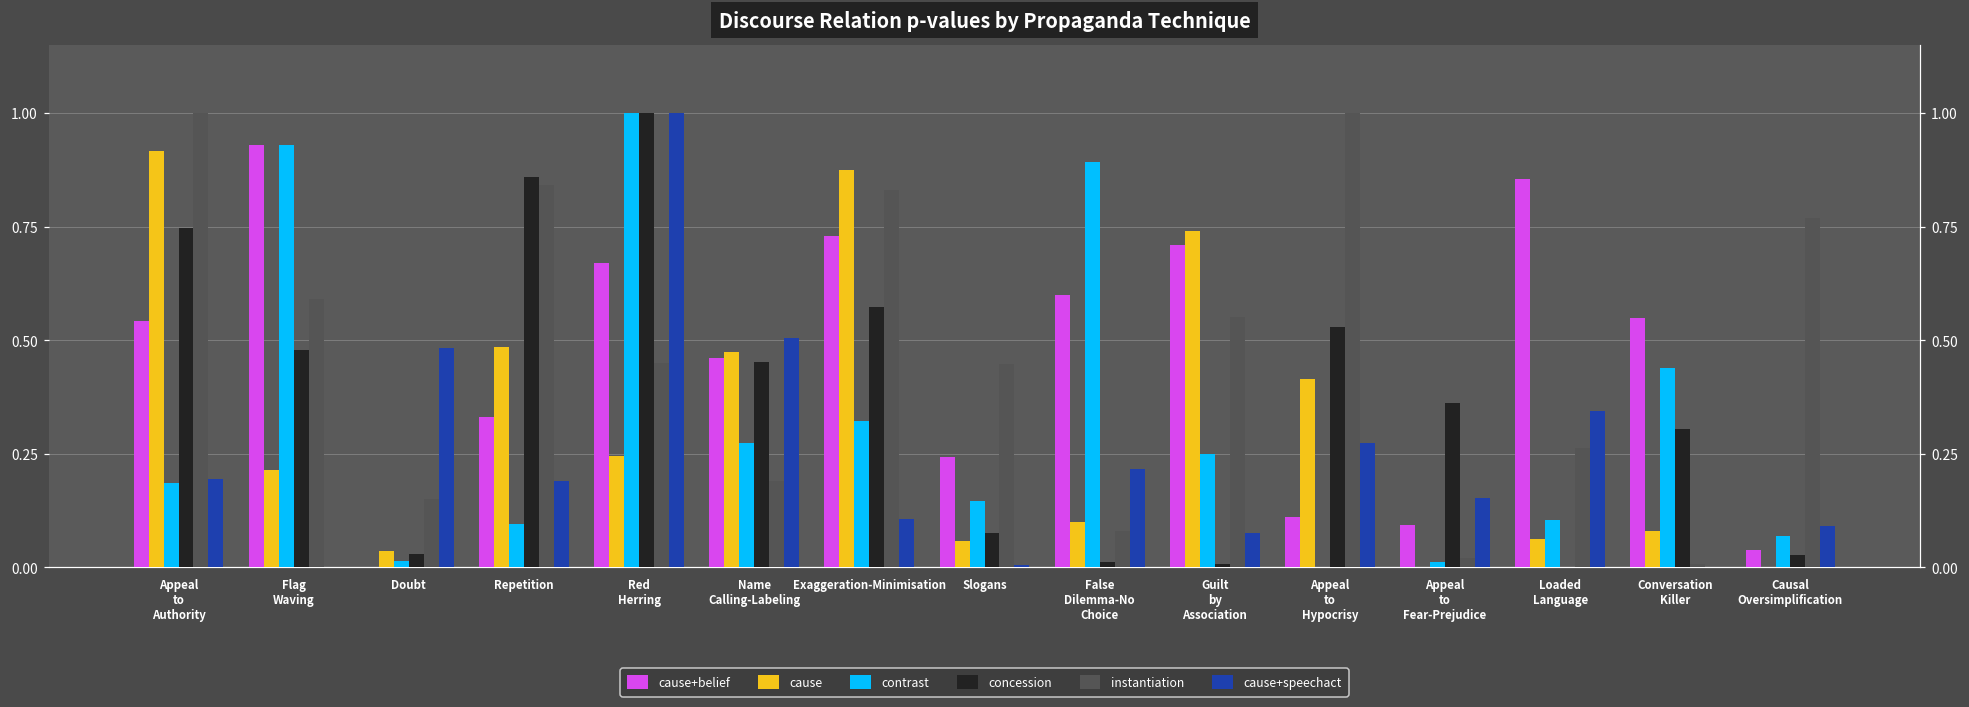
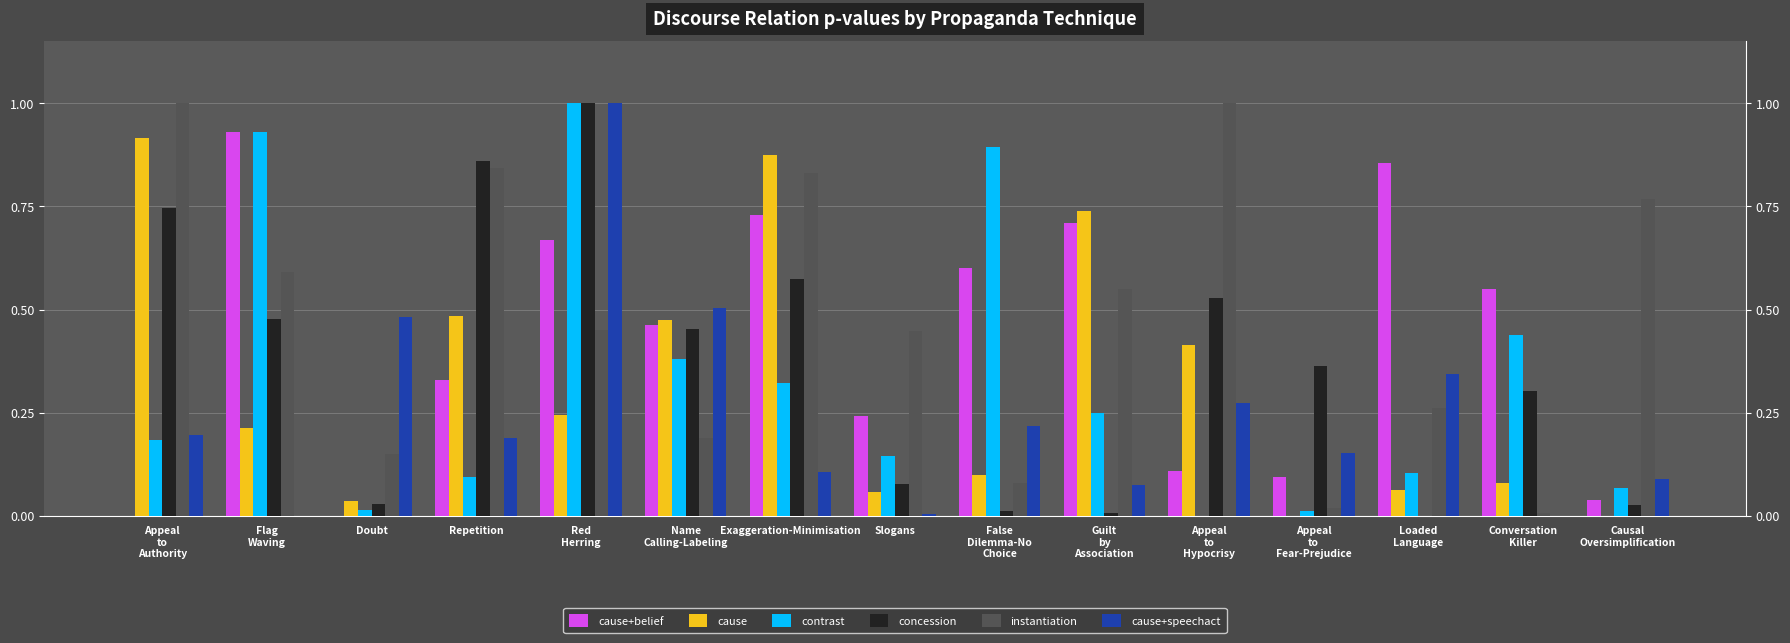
  {
    "cause+belief": {
-     "Appeal to Authority": 0.54,
+     "Appeal to Authority": 0.00,
      "Flag Waving": 0.93,
      "Repetition": 0.33,
      "Red Herring": 0.67,
      "Name Calling-Labeling": 0.46,
      "Exaggeration-Minimisation": 0.73,
      "Slogans": 0.24,
      "False Dilemma-No Choice": 0.60,
      "Guilt by Association": 0.71,
      "Appeal to Hypocrisy": 0.11,
      "Appeal to Fear-Prejudice": 0.09,
      "Loaded Language": 0.86,
      "Conversation Killer": 0.55,
      "Causal Oversimplification": 0.04
    },
    "cause": {
      "Appeal to Authority": 0.92,
      "Flag Waving": 0.21,
      "Doubt": 0.04,
      "Repetition": 0.48,
      "Red Herring": 0.24,
      "Name Calling-Labeling": 0.47,
      "Exaggeration-Minimisation": 0.87,
      "Slogans": 0.06,
      "False Dilemma-No Choice": 0.10,
      "Guilt by Association": 0.74,
      "Appeal to Hypocrisy": 0.41,
      "Loaded Language": 0.06,
      "Conversation Killer": 0.08
    },
    "contrast": {
      "Appeal to Authority": 0.18,
      "Flag Waving": 0.93,
      "Doubt": 0.01,
      "Repetition": 0.10,
      "Red Herring": 1.00,
-     "Name Calling-Labeling": 0.27,
+     "Name Calling-Labeling": 0.38,
      "Exaggeration-Minimisation": 0.32,
      "Slogans": 0.15,
      "False Dilemma-No Choice": 0.89,
      "Guilt by Association": 0.25,
      "Appeal to Fear-Prejudice": 0.01,
      "Loaded Language": 0.10,
      "Conversation Killer": 0.44,
      "Causal Oversimplification": 0.07
    },
    "concession": {
      "Appeal to Authority": 0.75,
      "Flag Waving": 0.48,
      "Doubt": 0.03,
      "Repetition": 0.86,
      "Red Herring": 1.00,
      "Name Calling-Labeling": 0.45,
      "Exaggeration-Minimisation": 0.57,
      "Slogans": 0.08,
      "False Dilemma-No Choice": 0.01,
      "Guilt by Association": 0.01,
      "Appeal to Hypocrisy": 0.53,
      "Appeal to Fear-Prejudice": 0.36,
      "Conversation Killer": 0.30,
      "Causal Oversimplification": 0.03
    },
    "instantiation": {
      "Appeal to Authority": 1.00,
      "Flag Waving": 0.59,
      "Doubt": 0.15,
      "Repetition": 0.84,
      "Red Herring": 0.45,
      "Name Calling-Labeling": 0.19,
      "Exaggeration-Minimisation": 0.83,
      "Slogans": 0.45,
      "False Dilemma-No Choice": 0.08,
      "Guilt by Association": 0.55,
      "Appeal to Hypocrisy": 1.00,
      "Appeal to Fear-Prejudice": 0.02,
      "Loaded Language": 0.26,
      "Conversation Killer": 0.01,
      "Causal Oversimplification": 0.77
    },
    "cause+speechact": {
      "Appeal to Authority": 0.20,
      "Doubt": 0.48,
      "Repetition": 0.19,
      "Red Herring": 1.00,
      "Name Calling-Labeling": 0.50,
      "Exaggeration-Minimisation": 0.11,
      "False Dilemma-No Choice": 0.22,
      "Guilt by Association": 0.07,
      "Appeal to Hypocrisy": 0.27,
      "Appeal to Fear-Prejudice": 0.15,
      "Loaded Language": 0.34,
      "Causal Oversimplification": 0.09
    }
  }
